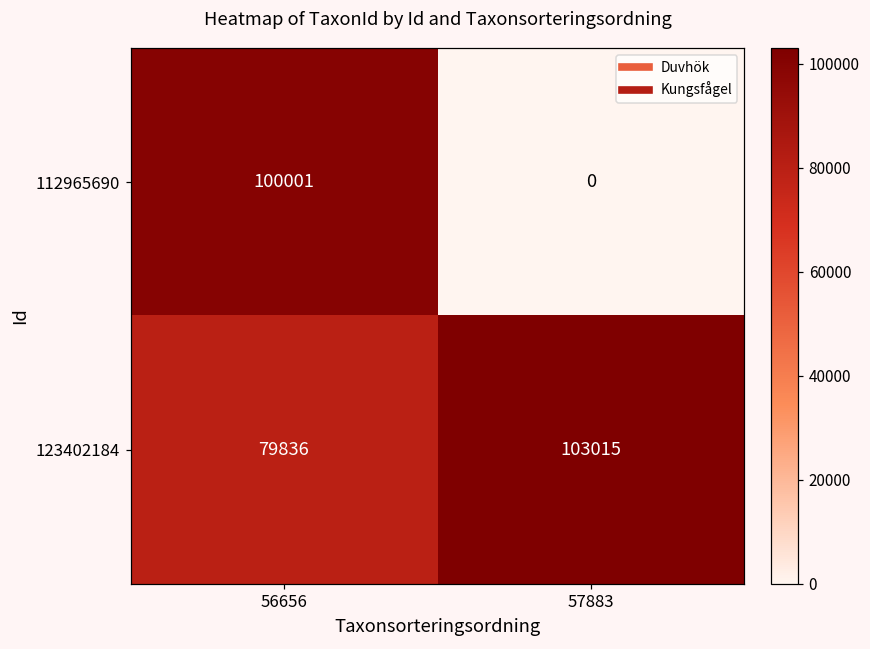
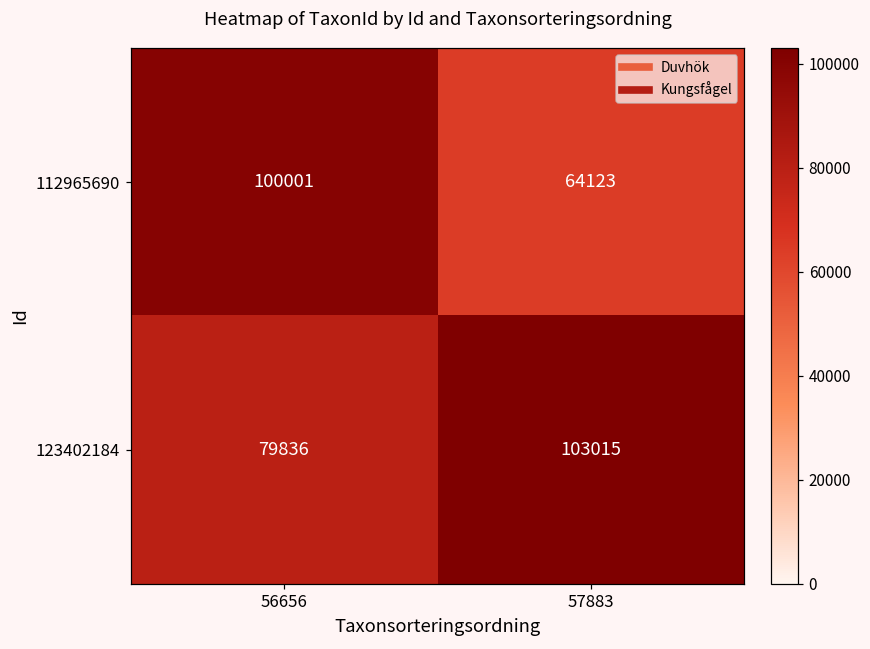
  {
    "112965690": {
      "56656": 100001,
-     "57883": 0
+     "57883": 64123
    },
    "123402184": {
      "56656": 79836,
      "57883": 103015
    }
  }
